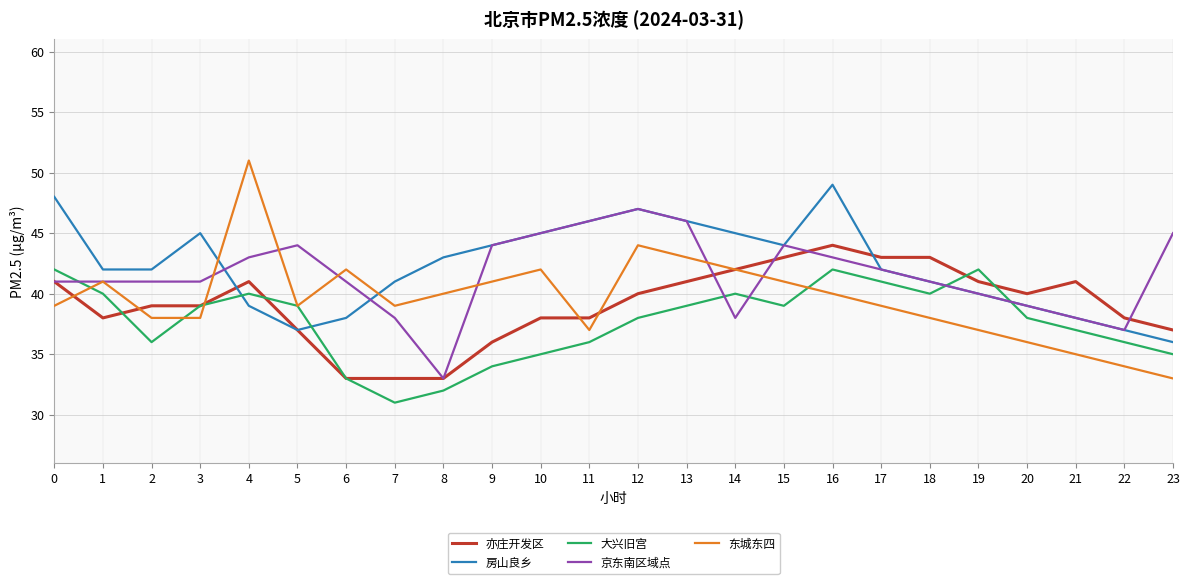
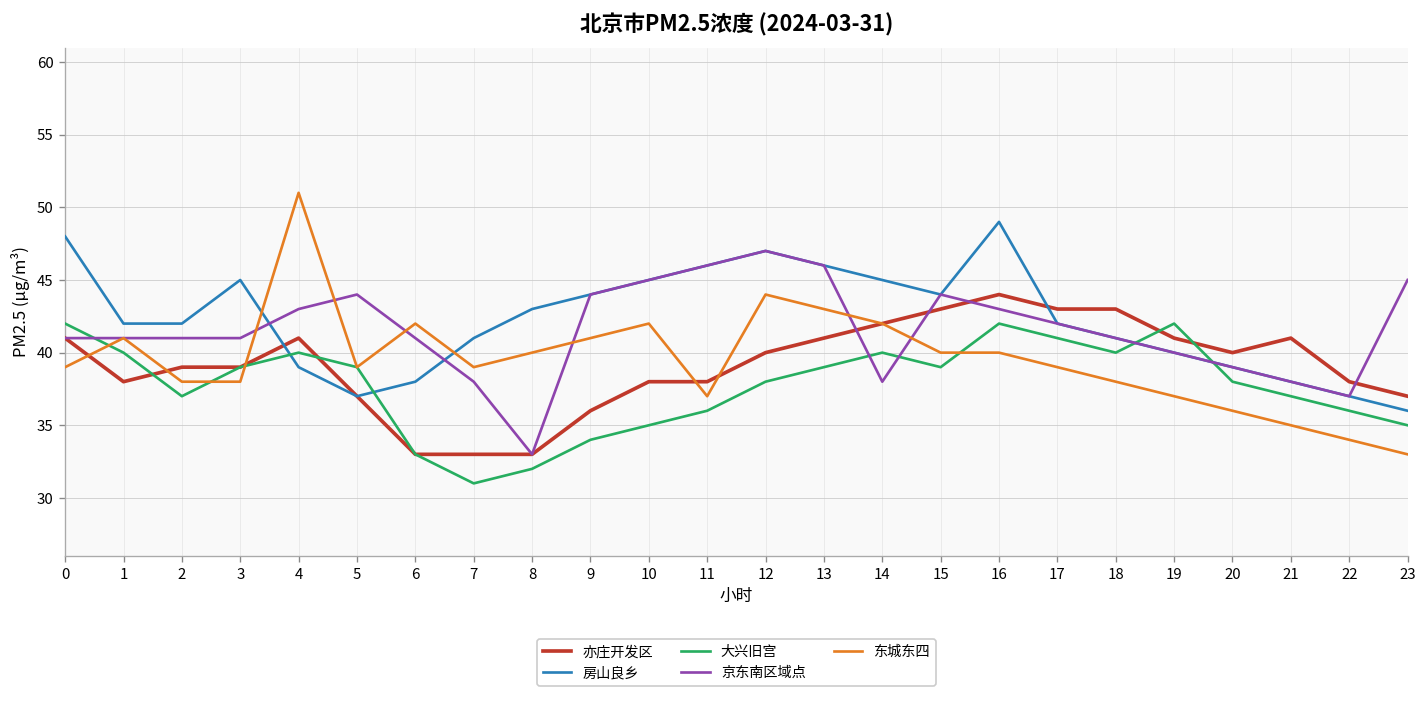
  {
    "亦庄开发区": {
      "1": 38,
      "2": 39,
      "4": 41,
      "7": 33,
      "9": 36,
      "10": 38,
      "11": 38,
      "12": 40,
      "13": 41,
      "15": 43,
      "16": 44,
      "17": 43,
      "18": 43,
      "19": 41,
      "20": 40,
      "21": 41,
      "22": 38,
      "23": 37
    },
    "房山良乡": {
      "0": 48,
      "1": 42,
      "2": 42,
      "3": 45,
      "4": 39,
      "6": 38,
      "7": 41,
      "8": 43,
      "14": 45,
      "16": 49,
      "23": 36
    },
    "大兴旧宫": {
      "0": 42,
      "1": 40,
-     "2": 36,
+     "2": 37,
      "4": 40,
      "7": 31,
      "8": 32,
      "9": 34,
      "10": 35,
      "11": 36,
      "12": 38,
      "13": 39,
      "14": 40,
      "15": 39,
      "16": 42,
      "17": 41,
      "18": 40,
      "19": 42,
      "20": 38,
      "21": 37,
      "22": 36,
      "23": 35
    },
    "京东南区域点": {
      "2": 41,
      "3": 41,
      "4": 43,
      "5": 44,
      "6": 41,
      "7": 38,
      "14": 38,
      "16": 43,
      "23": 45
    },
    "东城东四": {
      "0": 39,
      "2": 38,
      "3": 38,
      "4": 51,
      "6": 42,
      "7": 39,
      "8": 40,
      "9": 41,
      "10": 42,
      "11": 37,
      "12": 44,
      "13": 43,
-     "15": 41,
+     "15": 40,
      "16": 40,
      "17": 39,
      "18": 38,
      "19": 37,
      "20": 36,
      "21": 35,
      "22": 34,
      "23": 33
    }
  }
